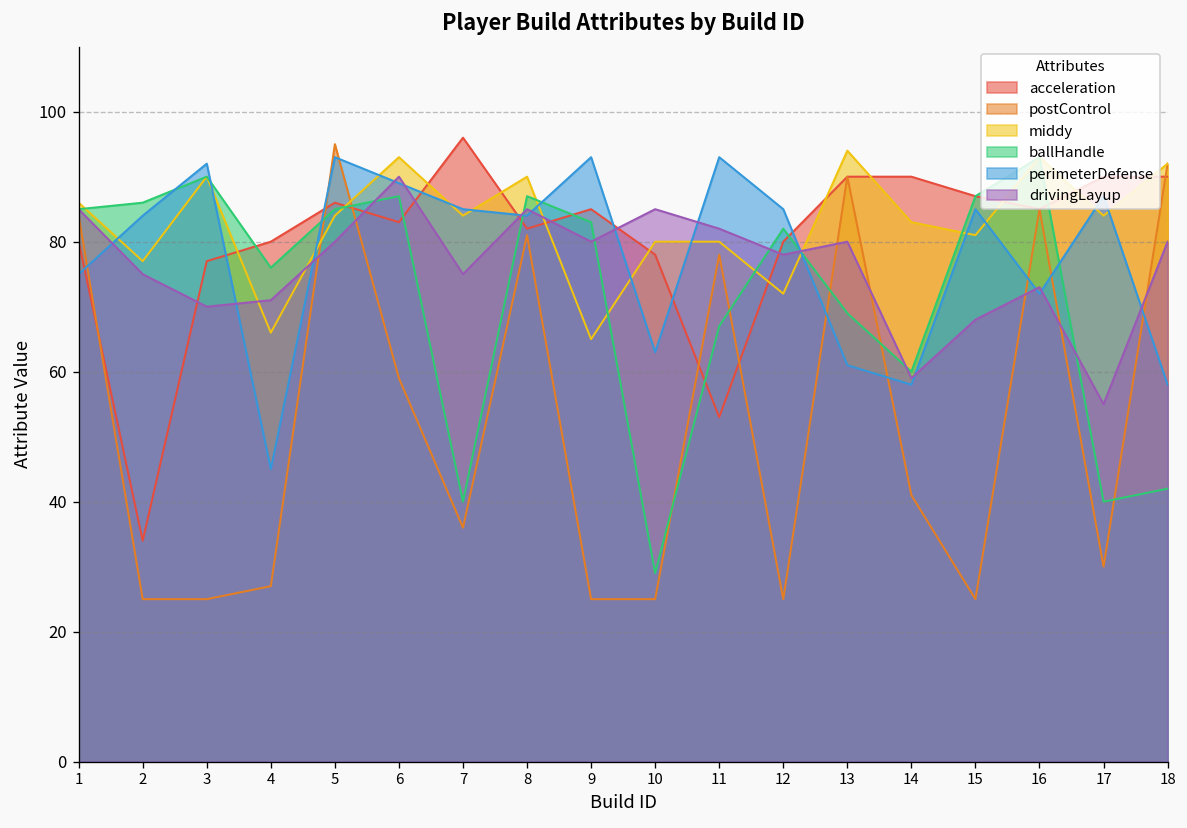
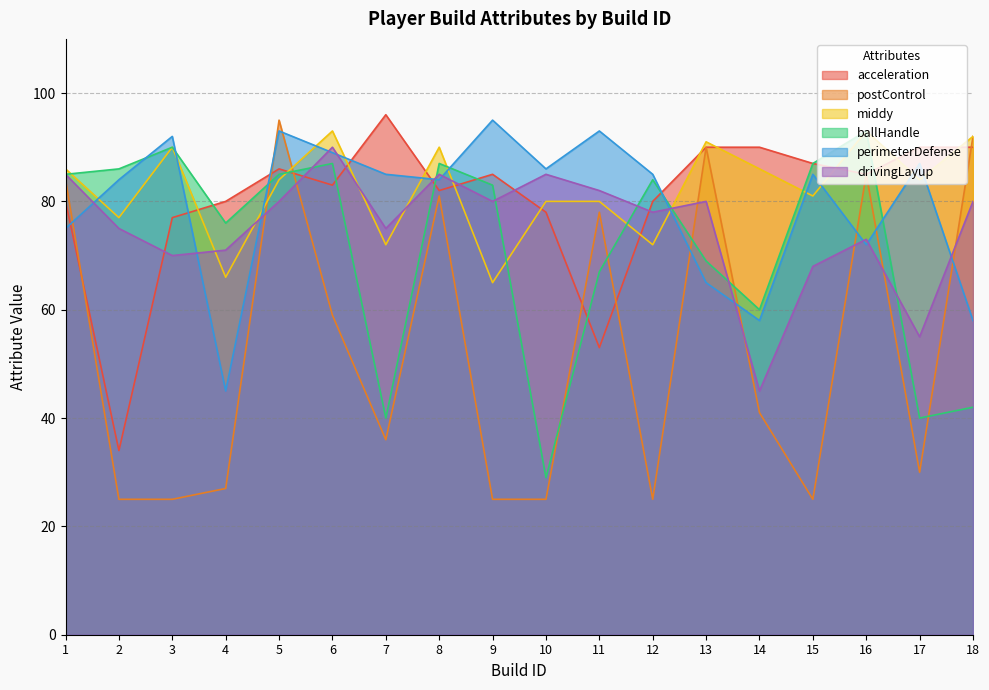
  {
    "middy": {
      "1": 86,
      "2": 77,
      "4": 66,
      "5": 84,
      "6": 93,
-     "7": 84,
+     "7": 72,
      "8": 90,
      "9": 65,
      "10": 80,
      "11": 80,
      "12": 72,
-     "13": 94,
-     "14": 83,
+     "13": 91,
+     "14": 86,
      "15": 81
    },
    "ballHandle": {
      "2": 86,
      "4": 76,
      "5": 85,
      "6": 87,
      "7": 40,
      "8": 87,
      "9": 83,
      "10": 29,
      "11": 67,
-     "12": 82,
+     "12": 84,
      "13": 69,
      "14": 60,
      "17": 40,
      "18": 42
    },
    "perimeterDefense": {
      "1": 75,
      "2": 84,
      "3": 92,
      "4": 45,
      "5": 93,
      "6": 89,
      "7": 85,
      "8": 84,
-     "9": 93,
-     "10": 63,
+     "9": 95,
+     "10": 86,
      "11": 93,
      "12": 85,
-     "13": 61,
+     "13": 65,
      "14": 58,
      "15": 85,
      "16": 72,
      "18": 58
    },
    "drivingLayup": {
      "2": 75,
      "3": 70,
      "4": 71,
      "5": 80,
      "6": 90,
      "7": 75,
      "8": 85,
      "9": 80,
      "10": 85,
      "11": 82,
      "12": 78,
      "13": 80,
-     "14": 59,
+     "14": 45,
      "15": 68,
      "16": 73,
      "17": 55,
      "18": 80
    }
  }
